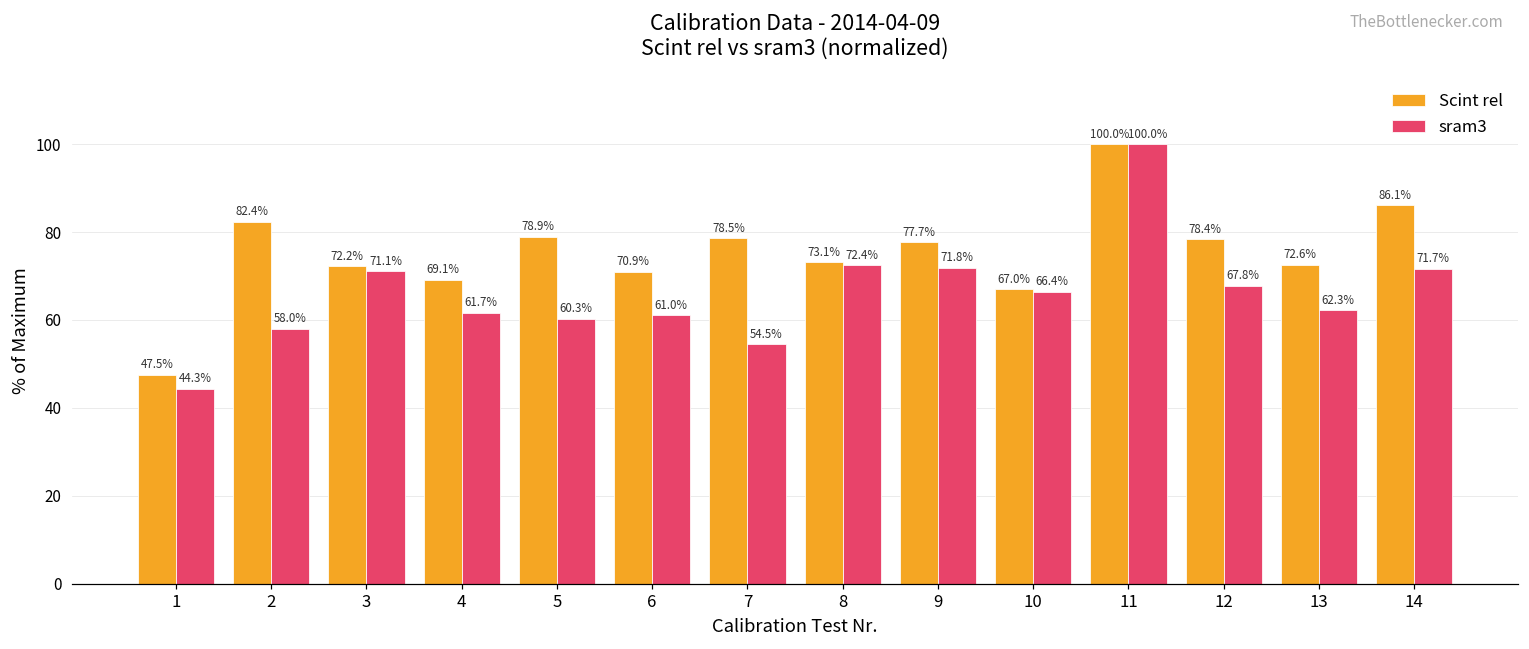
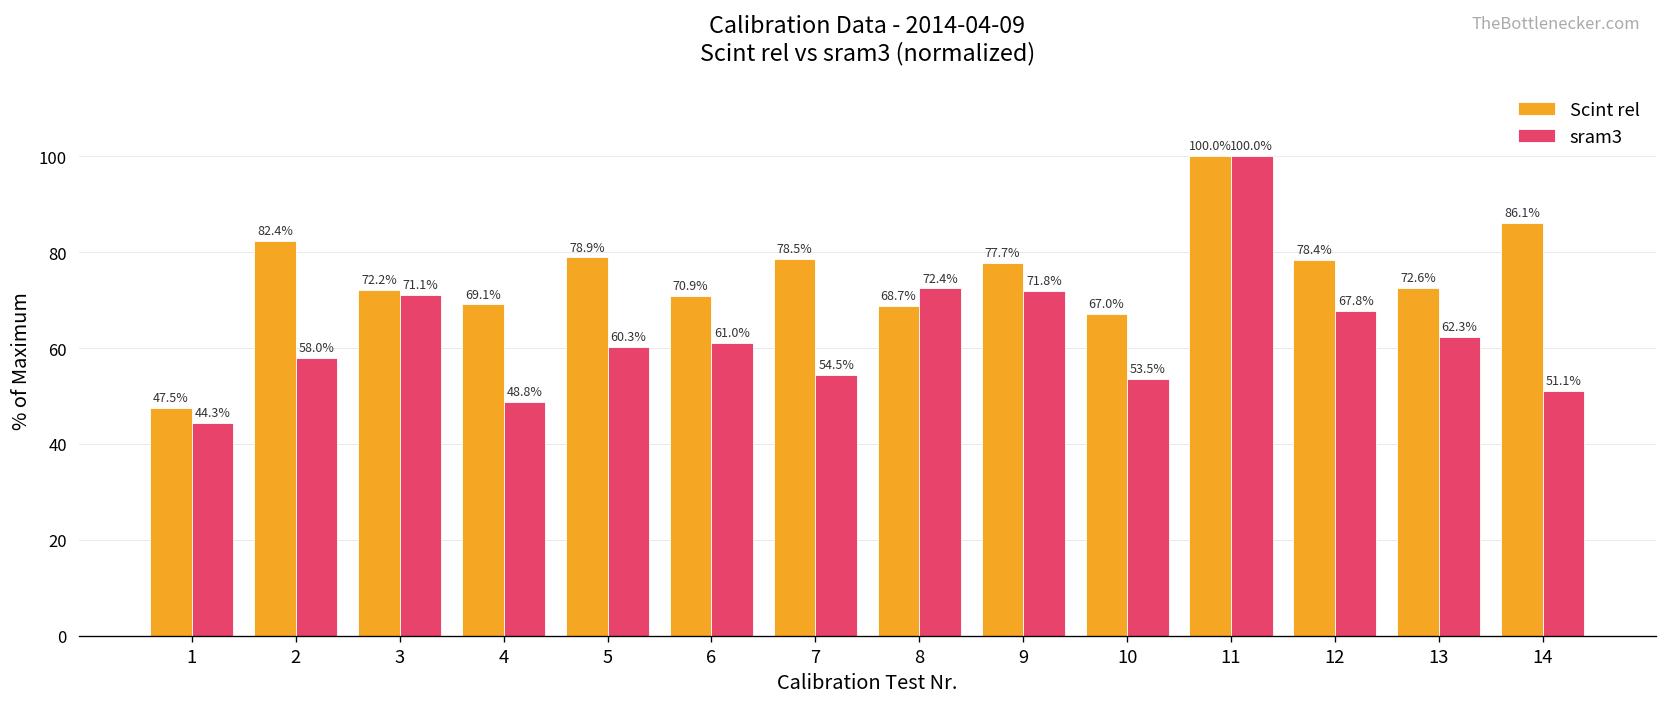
  {
    "Scint rel": {
      "1": "47.5%",
      "2": "82.4%",
      "3": "72.2%",
      "4": "69.1%",
      "5": "78.9%",
      "6": "70.9%",
      "7": "78.5%",
-     "8": "73.1%",
+     "8": "68.7%",
      "9": "77.7%",
      "10": "67.0%",
      "11": "100.0%",
      "12": "78.4%",
      "13": "72.6%",
      "14": "86.1%"
    },
    "sram3": {
      "1": "44.3%",
      "2": "58.0%",
      "3": "71.1%",
-     "4": "61.7%",
+     "4": "48.8%",
      "5": "60.3%",
      "6": "61.0%",
      "7": "54.5%",
      "8": "72.4%",
      "9": "71.8%",
-     "10": "66.4%",
+     "10": "53.5%",
      "11": "100.0%",
      "12": "67.8%",
      "13": "62.3%",
-     "14": "71.7%"
+     "14": "51.1%"
    }
  }
